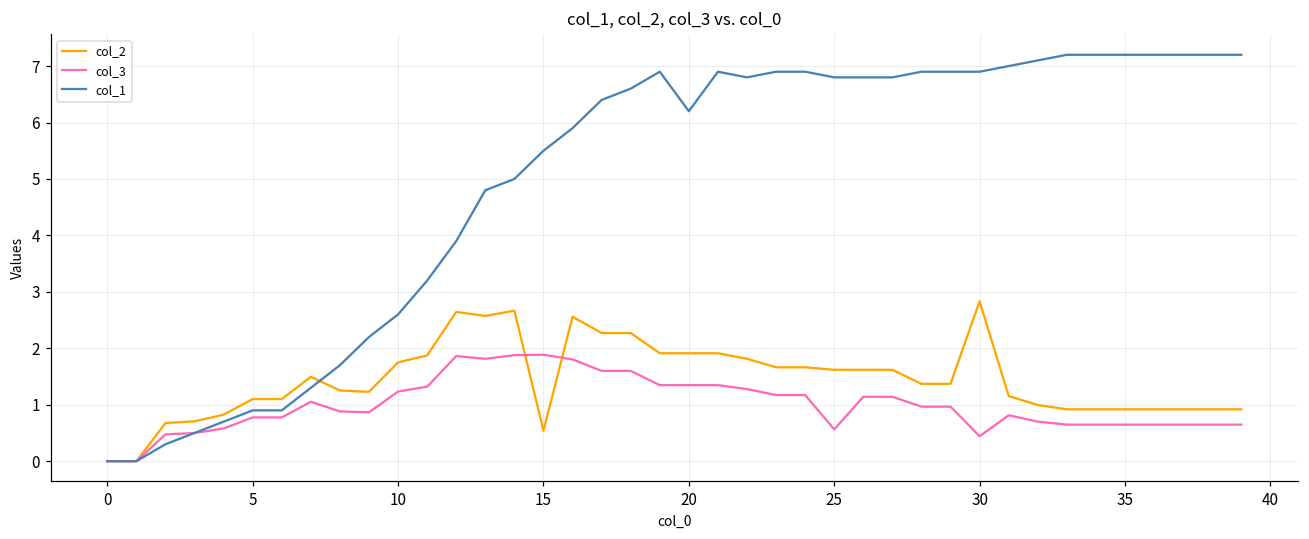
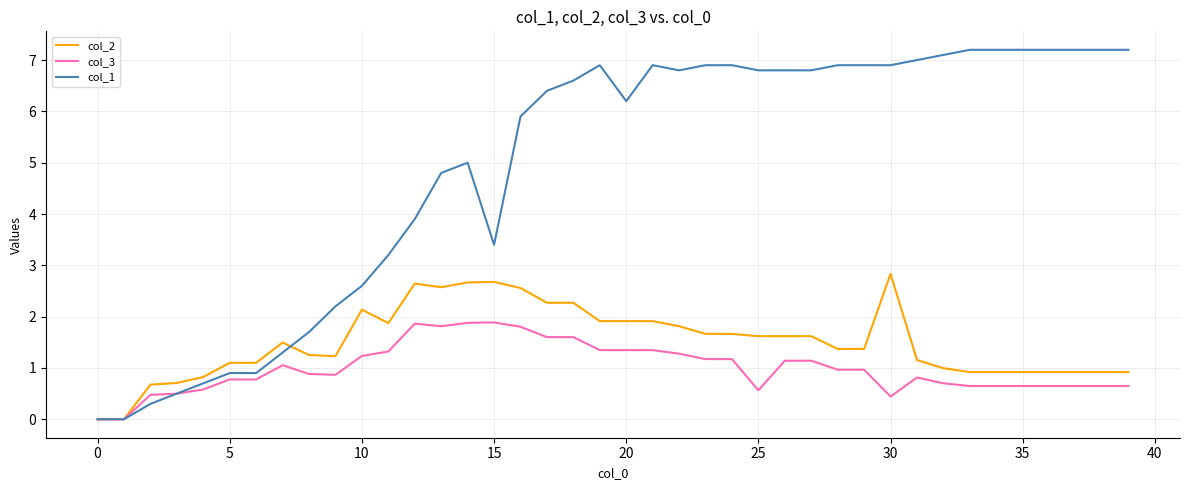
  {
    "col_2": {
      "5": 1.1,
-     "10": 1.8,
-     "15": 0.5,
+     "10": 2.1,
+     "15": 2.7,
      "20": 1.9,
      "25": 1.6,
      "30": 2.8,
      "35": 0.9
    },
    "col_3": {
      "5": 0.8,
      "10": 1.2,
      "15": 1.9,
      "20": 1.3,
      "25": 0.6,
      "30": 0.4,
      "35": 0.6
    },
    "col_1": {
      "5": 0.9,
      "10": 2.6,
-     "15": 5.5,
+     "15": 3.4,
      "20": 6.2,
      "25": 6.8,
      "30": 6.9,
      "35": 7.2
    }
  }
